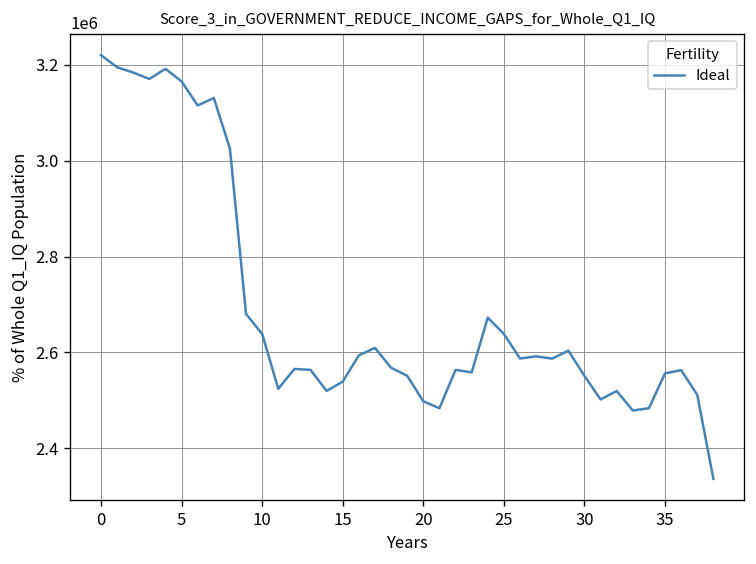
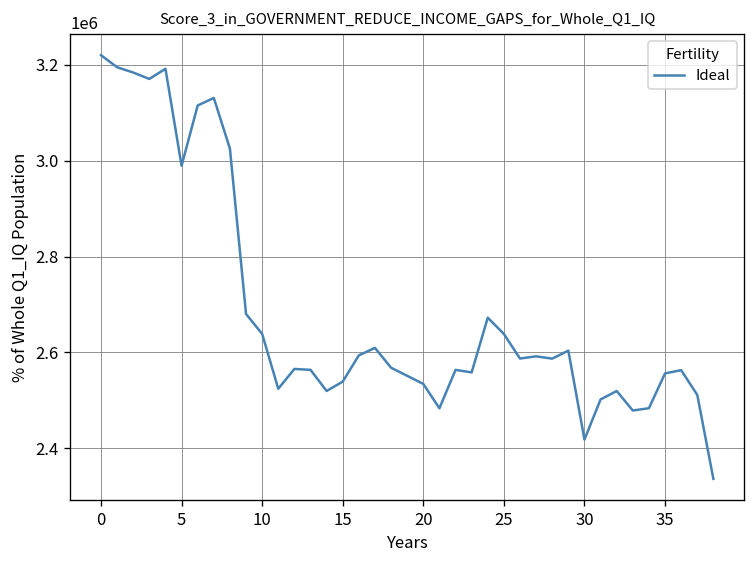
  {
    "0": 3220000,
-   "5": 3170000,
+   "5": 2990000,
    "10": 2640000,
    "15": 2540000,
-   "20": 2500000,
+   "20": 2530000,
    "25": 2640000,
-   "30": 2550000,
+   "30": 2420000,
    "35": 2560000
  }
